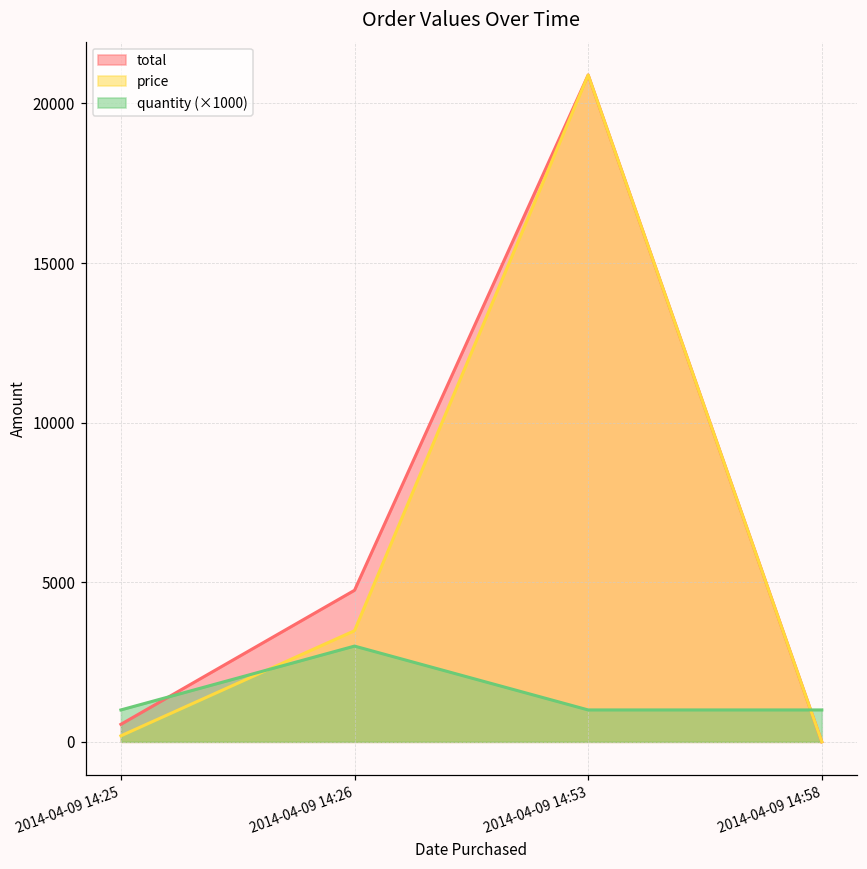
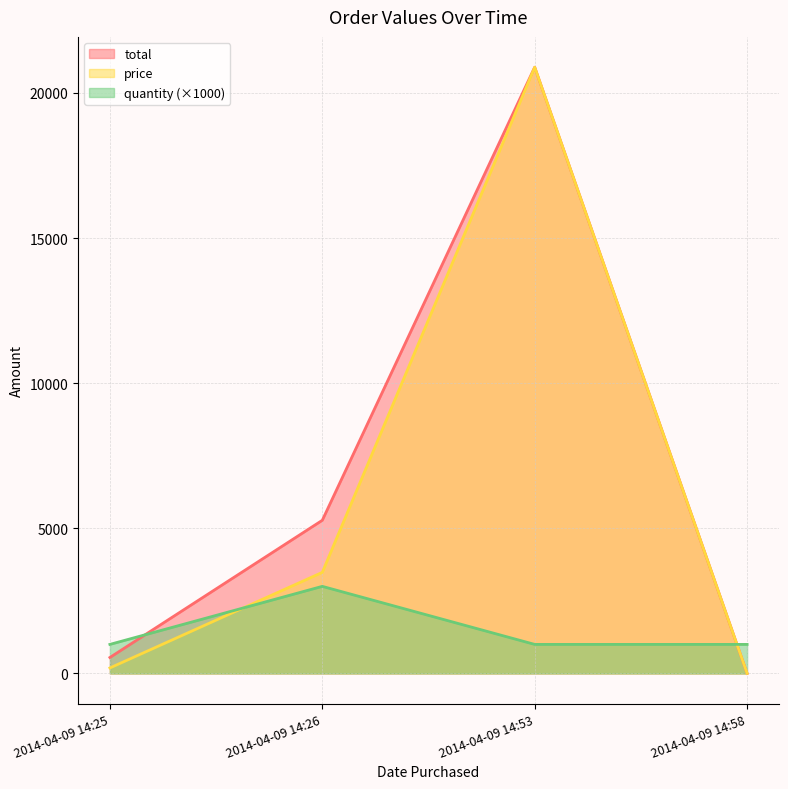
  {
    "total": {
      "2014-04-09 14:25": 500,
-     "2014-04-09 14:26": 4700
+     "2014-04-09 14:26": 5300
    },
    "price": {
      "2014-04-09 14:25": 200,
      "2014-04-09 14:26": 3500
    },
    "quantity (×1000)": {
      "2014-04-09 14:25": 1000,
      "2014-04-09 14:26": 3000,
      "2014-04-09 14:53": 1000,
      "2014-04-09 14:58": 1000
    }
  }
